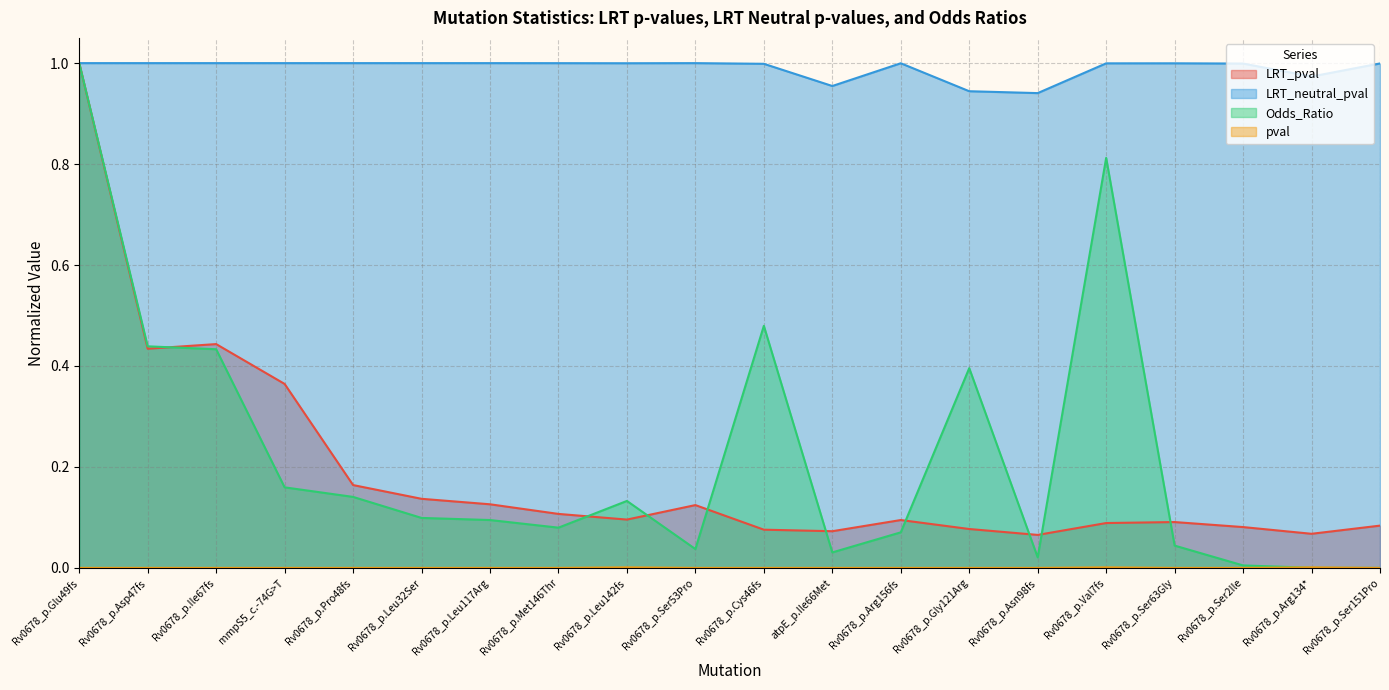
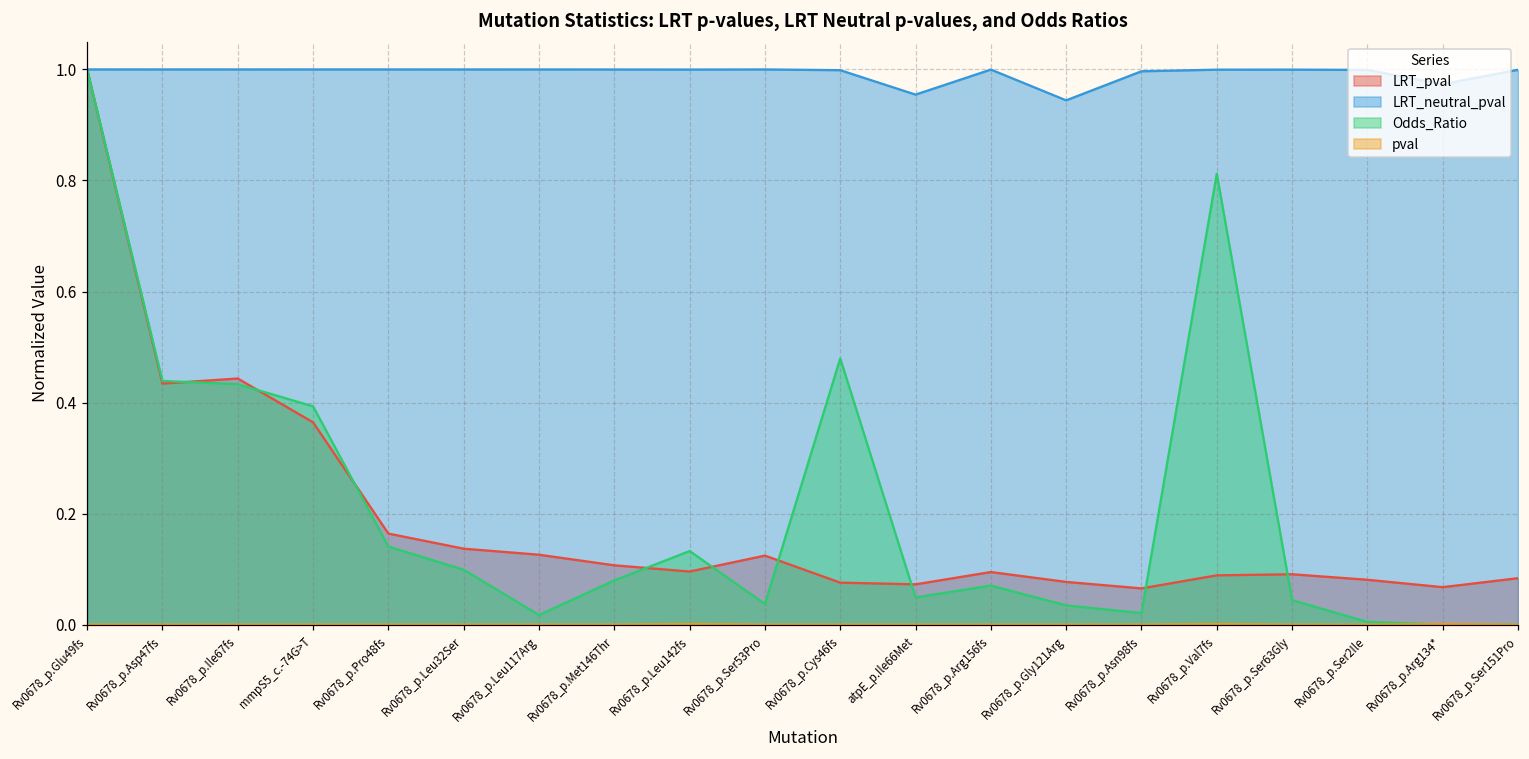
  {
    "LRT_pval": {
      "Rv0678_p.Ile67fs": 0.44,
      "mmpS5_c.-74G>T": 0.36,
      "Rv0678_p.Pro48fs": 0.16,
      "Rv0678_p.Leu32Ser": 0.14,
      "Rv0678_p.Leu117Arg": 0.13,
      "Rv0678_p.Met146Thr": 0.11,
      "Rv0678_p.Leu142fs": 0.10,
      "Rv0678_p.Ser53Pro": 0.12,
      "Rv0678_p.Cys46fs": 0.08,
      "atpE_p.Ile66Met": 0.07,
      "Rv0678_p.Arg156fs": 0.09,
      "Rv0678_p.Gly121Arg": 0.08,
      "Rv0678_p.Asn98fs": 0.07,
      "Rv0678_p.Val7fs": 0.09,
      "Rv0678_p.Ser63Gly": 0.09,
      "Rv0678_p.Ser2Ile": 0.08,
      "Rv0678_p.Arg134*": 0.07,
      "Rv0678_p.Ser151Pro": 0.08
    },
    "LRT_neutral_pval": {
      "Rv0678_p.Asp47fs": 1.00,
      "Rv0678_p.Ile67fs": 1.00,
      "mmpS5_c.-74G>T": 1.00,
      "Rv0678_p.Pro48fs": 1.00,
      "Rv0678_p.Leu32Ser": 1.00,
      "Rv0678_p.Leu117Arg": 1.00,
      "Rv0678_p.Met146Thr": 1.00,
      "Rv0678_p.Leu142fs": 1.00,
      "Rv0678_p.Ser53Pro": 1.00,
      "Rv0678_p.Cys46fs": 1.00,
      "atpE_p.Ile66Met": 0.95,
      "Rv0678_p.Arg156fs": 1.00,
      "Rv0678_p.Gly121Arg": 0.94,
-     "Rv0678_p.Asn98fs": 0.94,
+     "Rv0678_p.Asn98fs": 1.00,
      "Rv0678_p.Val7fs": 1.00,
      "Rv0678_p.Ser63Gly": 1.00,
      "Rv0678_p.Ser151Pro": 1.00
    },
    "Odds_Ratio": {
      "Rv0678_p.Ile67fs": 0.43,
-     "mmpS5_c.-74G>T": 0.16,
+     "mmpS5_c.-74G>T": 0.39,
      "Rv0678_p.Pro48fs": 0.14,
      "Rv0678_p.Leu32Ser": 0.10,
-     "Rv0678_p.Leu117Arg": 0.09,
+     "Rv0678_p.Leu117Arg": 0.02,
      "Rv0678_p.Met146Thr": 0.08,
      "Rv0678_p.Leu142fs": 0.13,
      "Rv0678_p.Ser53Pro": 0.04,
      "Rv0678_p.Cys46fs": 0.48,
-     "atpE_p.Ile66Met": 0.03,
+     "atpE_p.Ile66Met": 0.05,
      "Rv0678_p.Arg156fs": 0.07,
-     "Rv0678_p.Gly121Arg": 0.40,
+     "Rv0678_p.Gly121Arg": 0.03,
      "Rv0678_p.Asn98fs": 0.02,
      "Rv0678_p.Val7fs": 0.81,
      "Rv0678_p.Ser63Gly": 0.04
    },
    "pval": {
      "Rv0678_p.Glu49fs": 0.00,
      "Rv0678_p.Asp47fs": 0.00,
      "Rv0678_p.Ile67fs": 0.00,
      "mmpS5_c.-74G>T": 0.00,
      "Rv0678_p.Pro48fs": 0.00,
      "Rv0678_p.Leu32Ser": 0.00,
      "Rv0678_p.Leu117Arg": 0.00,
      "Rv0678_p.Met146Thr": 0.00,
      "Rv0678_p.Leu142fs": 0.00,
      "Rv0678_p.Ser53Pro": 0.00,
      "Rv0678_p.Cys46fs": 0.00,
      "atpE_p.Ile66Met": 0.00,
      "Rv0678_p.Arg156fs": 0.00,
      "Rv0678_p.Gly121Arg": 0.00,
      "Rv0678_p.Asn98fs": 0.00,
      "Rv0678_p.Val7fs": 0.00,
      "Rv0678_p.Ser63Gly": 0.00
    }
  }
